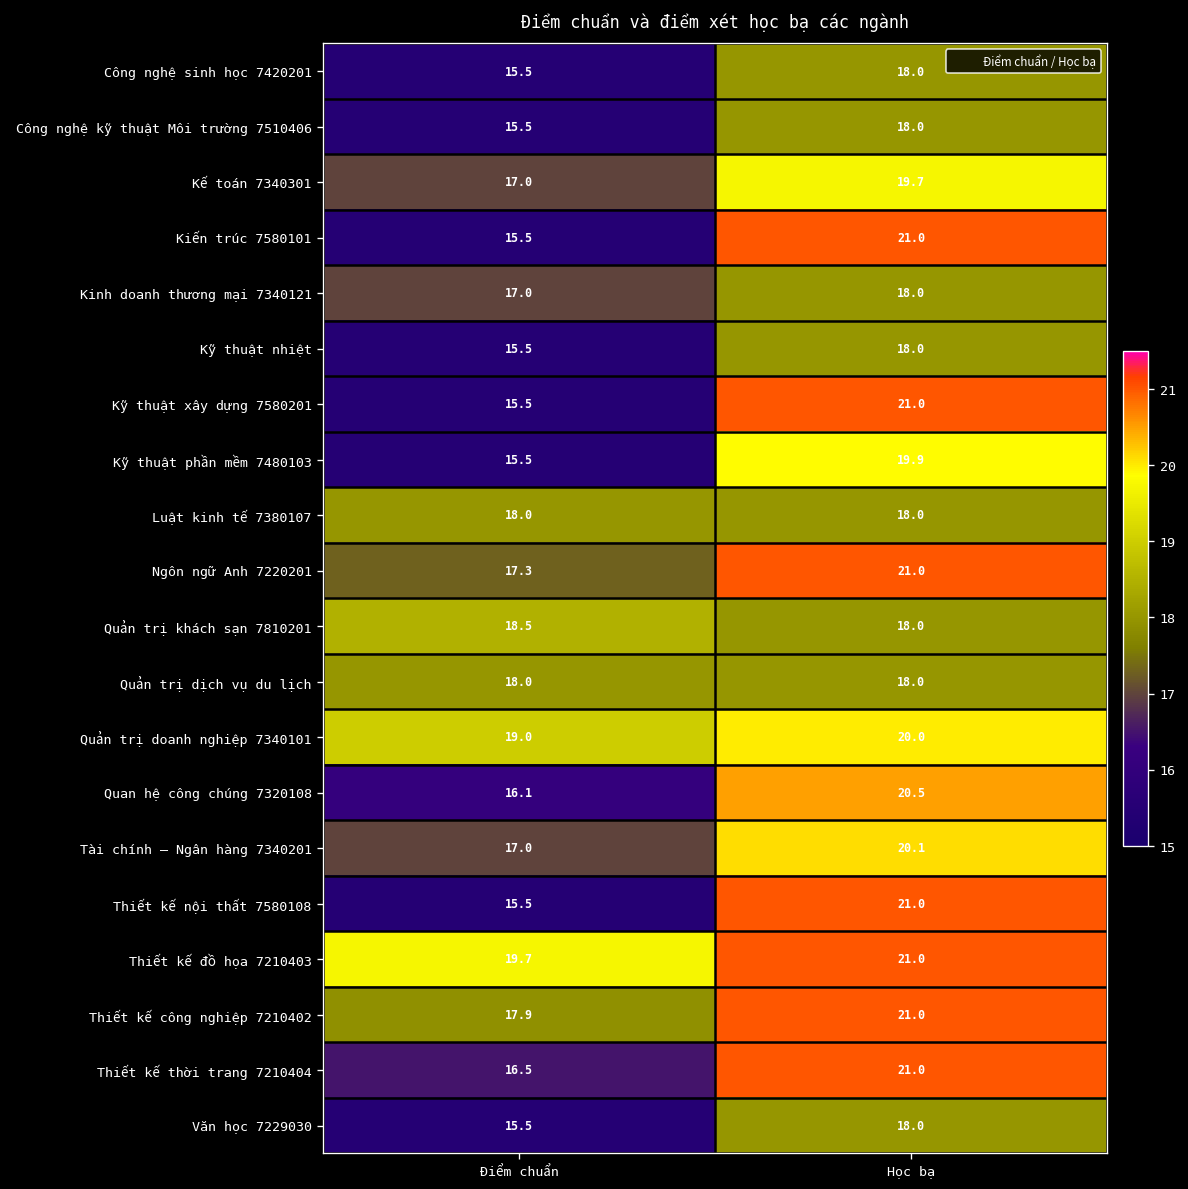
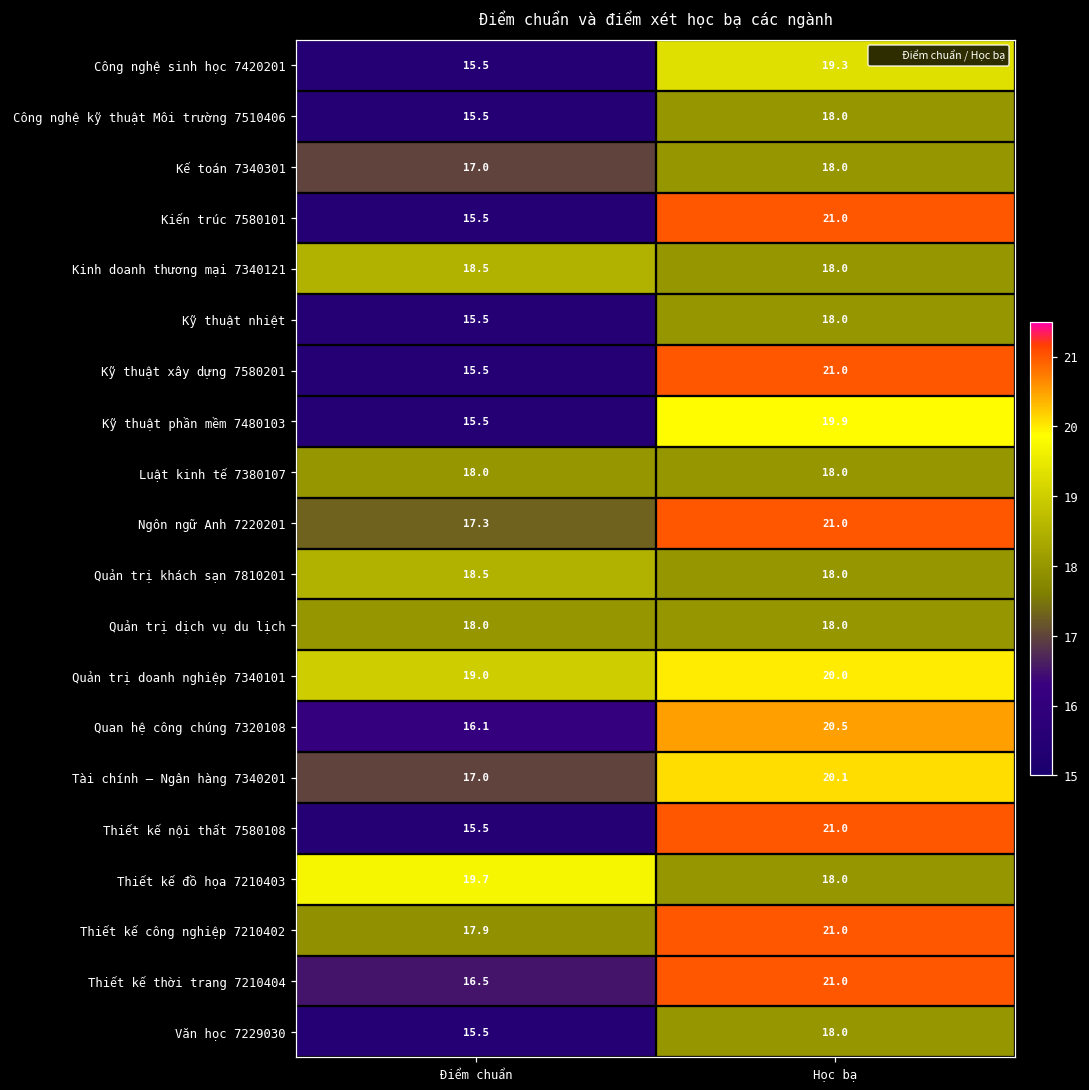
  {
    "Công nghệ sinh học 7420201": {
      "Điểm chuẩn": 15.5,
-     "Học bạ": 18.0
+     "Học bạ": 19.3
    },
    "Công nghệ kỹ thuật Môi trường 7510406": {
      "Điểm chuẩn": 15.5,
      "Học bạ": 18.0
    },
    "Kế toán 7340301": {
      "Điểm chuẩn": 17.0,
-     "Học bạ": 19.7
+     "Học bạ": 18.0
    },
    "Kiến trúc 7580101": {
      "Điểm chuẩn": 15.5,
      "Học bạ": 21.0
    },
    "Kinh doanh thương mại 7340121": {
-     "Điểm chuẩn": 17.0,
+     "Điểm chuẩn": 18.5,
      "Học bạ": 18.0
    },
    "Kỹ thuật nhiệt": {
      "Điểm chuẩn": 15.5,
      "Học bạ": 18.0
    },
    "Kỹ thuật xây dựng 7580201": {
      "Điểm chuẩn": 15.5,
      "Học bạ": 21.0
    },
    "Kỹ thuật phần mềm 7480103": {
      "Điểm chuẩn": 15.5,
      "Học bạ": 19.9
    },
    "Luật kinh tế 7380107": {
      "Điểm chuẩn": 18.0,
      "Học bạ": 18.0
    },
    "Ngôn ngữ Anh 7220201": {
      "Điểm chuẩn": 17.3,
      "Học bạ": 21.0
    },
    "Quản trị khách sạn 7810201": {
      "Điểm chuẩn": 18.5,
      "Học bạ": 18.0
    },
    "Quản trị dịch vụ du lịch": {
      "Điểm chuẩn": 18.0,
      "Học bạ": 18.0
    },
    "Quản trị doanh nghiệp 7340101": {
      "Điểm chuẩn": 19.0,
      "Học bạ": 20.0
    },
    "Quan hệ công chúng 7320108": {
      "Điểm chuẩn": 16.1,
      "Học bạ": 20.5
    },
    "Tài chính – Ngân hàng 7340201": {
      "Điểm chuẩn": 17.0,
      "Học bạ": 20.1
    },
    "Thiết kế nội thất 7580108": {
      "Điểm chuẩn": 15.5,
      "Học bạ": 21.0
    },
    "Thiết kế đồ họa 7210403": {
      "Điểm chuẩn": 19.7,
-     "Học bạ": 21.0
+     "Học bạ": 18.0
    },
    "Thiết kế công nghiệp 7210402": {
      "Điểm chuẩn": 17.9,
      "Học bạ": 21.0
    },
    "Thiết kế thời trang 7210404": {
      "Điểm chuẩn": 16.5,
      "Học bạ": 21.0
    },
    "Văn học 7229030": {
      "Điểm chuẩn": 15.5,
      "Học bạ": 18.0
    }
  }
